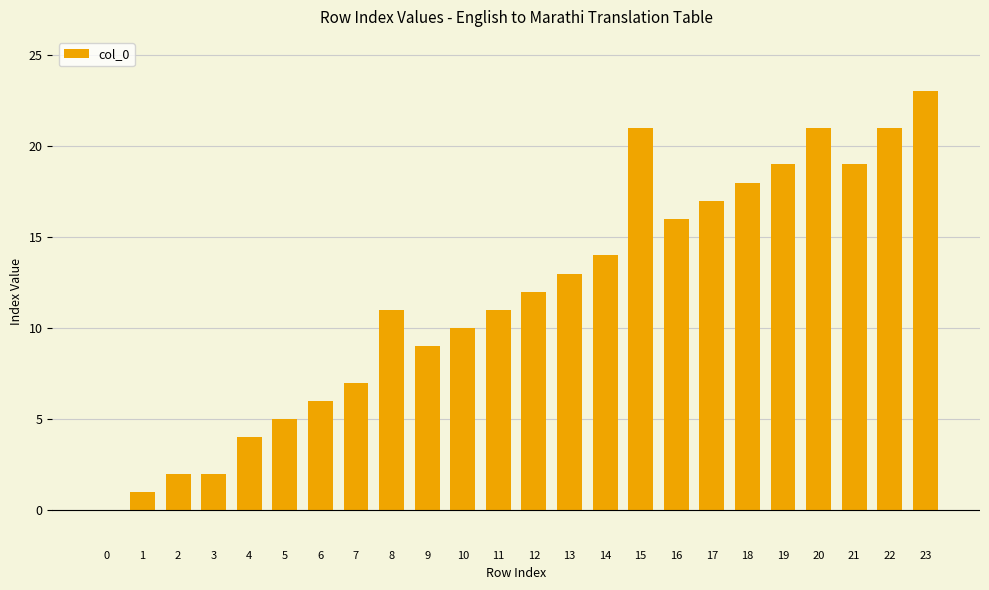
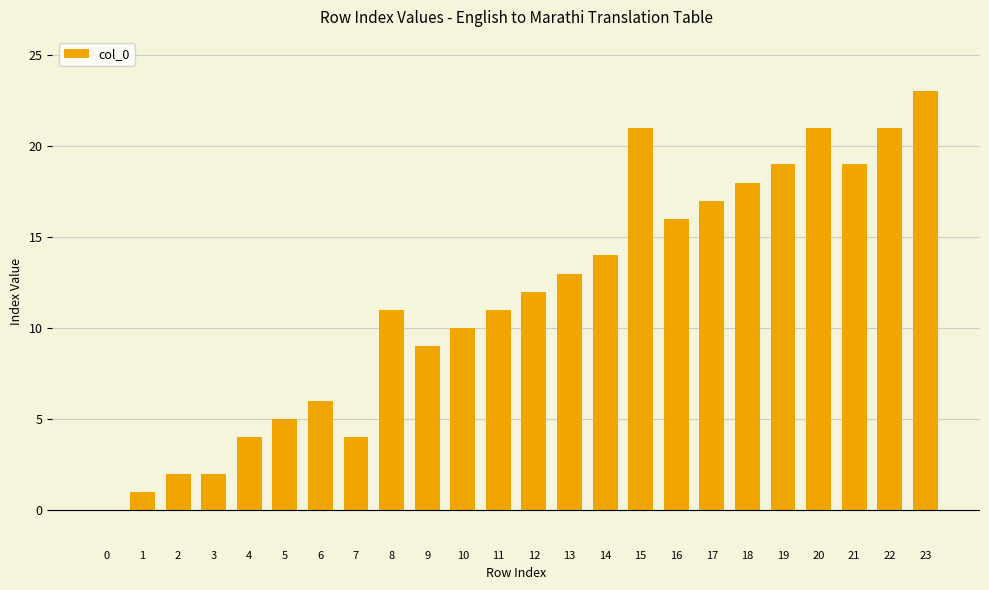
  {
    "0": 0,
    "1": 1,
    "2": 2,
    "3": 2,
    "4": 4,
    "5": 5,
    "6": 6,
-   "7": 7,
+   "7": 4,
    "8": 11,
    "9": 9,
    "10": 10,
    "11": 11,
    "12": 12,
    "13": 13,
    "14": 14,
    "15": 21,
    "16": 16,
    "17": 17,
    "18": 18,
    "19": 19,
    "20": 21,
    "21": 19,
    "22": 21,
    "23": 23
  }
